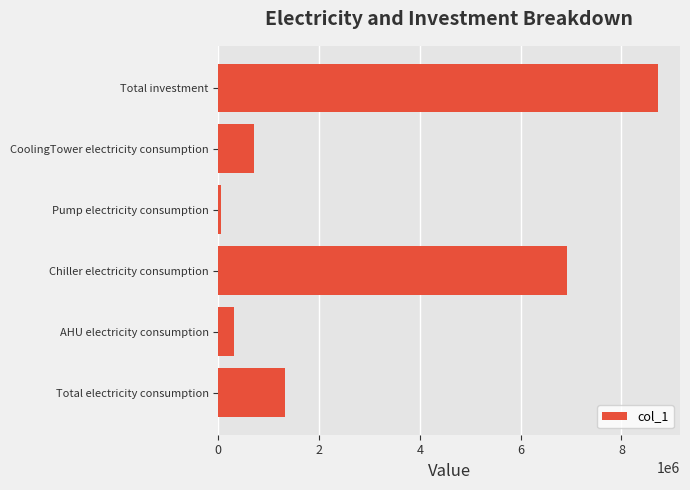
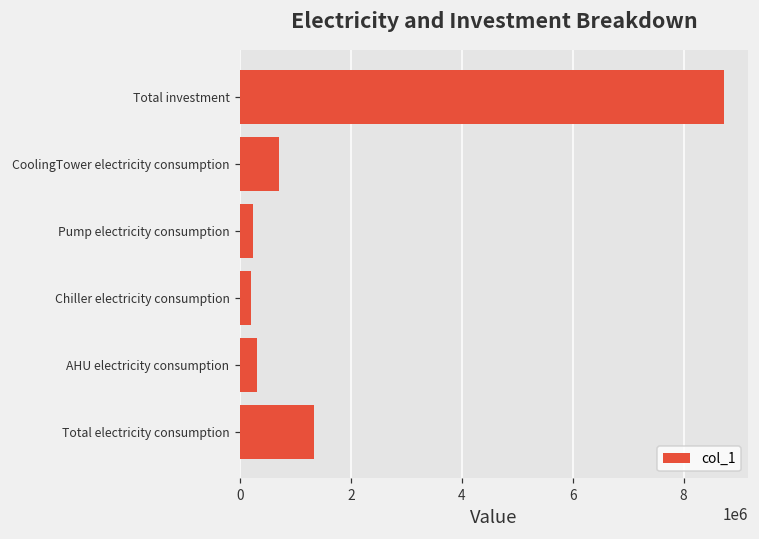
  {
    "Total investment": 8700000,
    "CoolingTower electricity consumption": 700000,
-   "Pump electricity consumption": 100000,
-   "Chiller electricity consumption": 6900000,
+   "Pump electricity consumption": 200000,
+   "Chiller electricity consumption": 200000,
    "AHU electricity consumption": 300000,
    "Total electricity consumption": 1300000
  }
